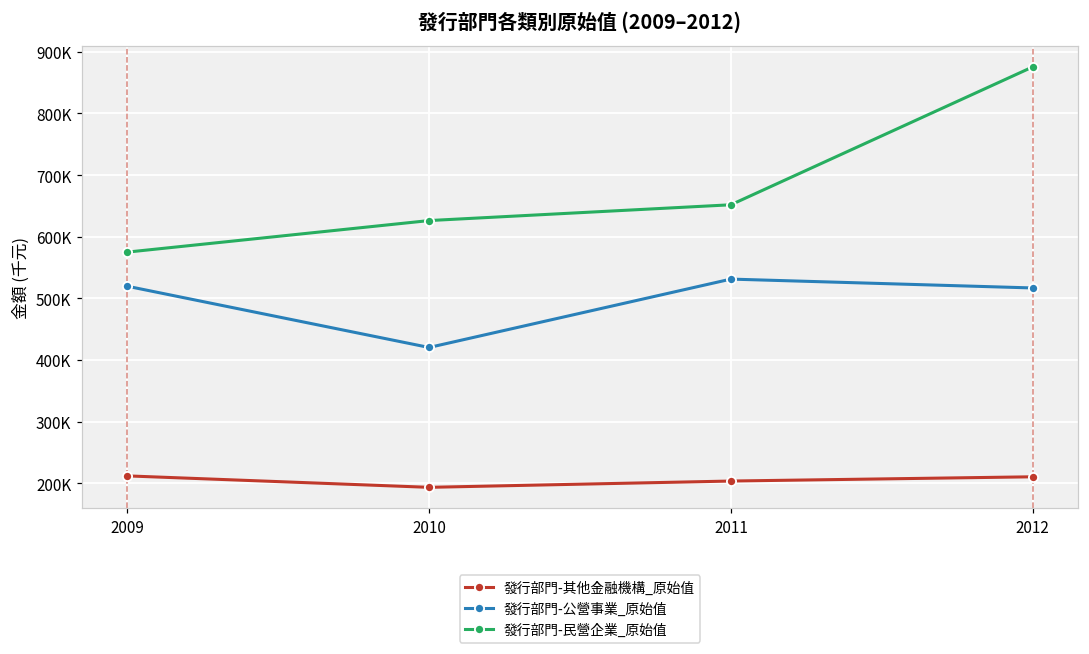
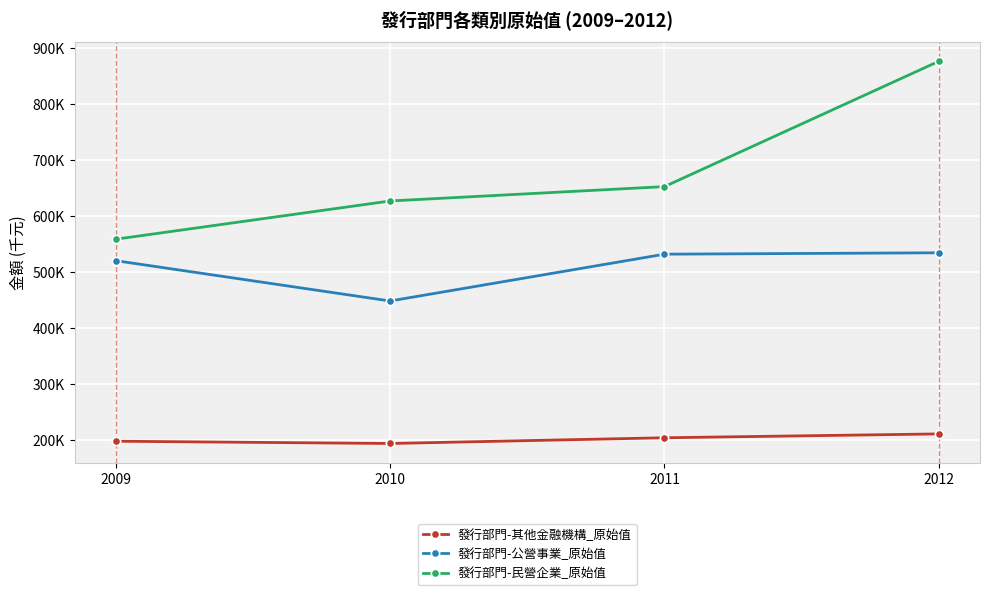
  {
    "發行部門-其他金融機構_原始值": {
-     "2009": 210000,
+     "2009": 200000,
      "2010": 190000,
      "2011": 200000,
      "2012": 210000
    },
    "發行部門-公營事業_原始值": {
      "2009": 520000,
-     "2010": 420000,
+     "2010": 450000,
      "2011": 530000,
-     "2012": 520000
+     "2012": 530000
    },
    "發行部門-民營企業_原始值": {
-     "2009": 570000,
+     "2009": 560000,
      "2010": 630000,
      "2011": 650000,
      "2012": 880000
    }
  }
